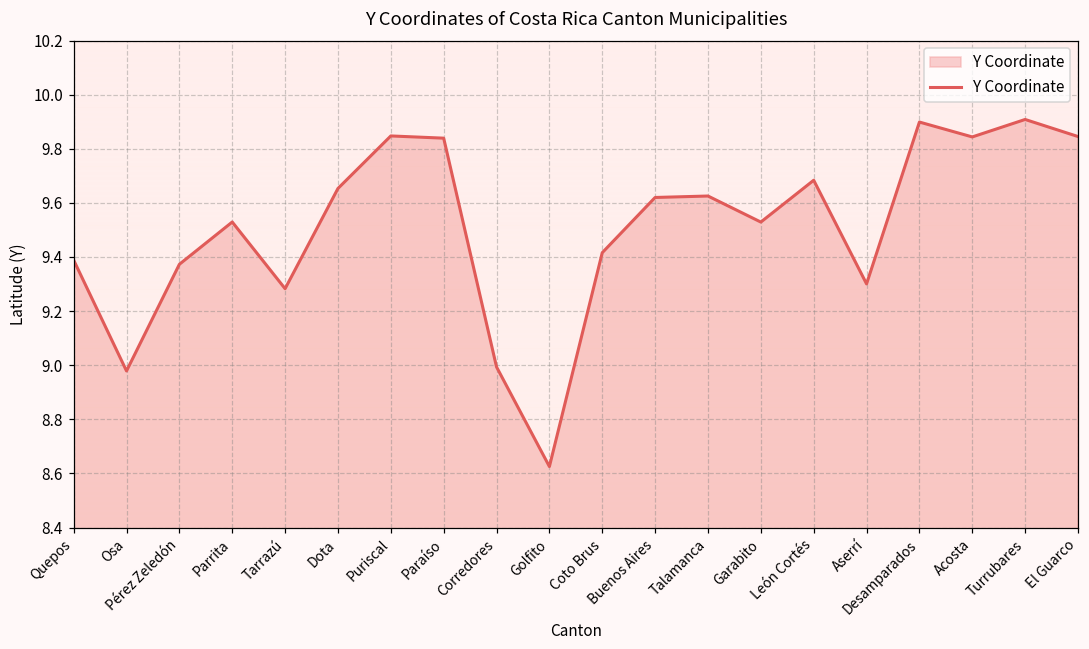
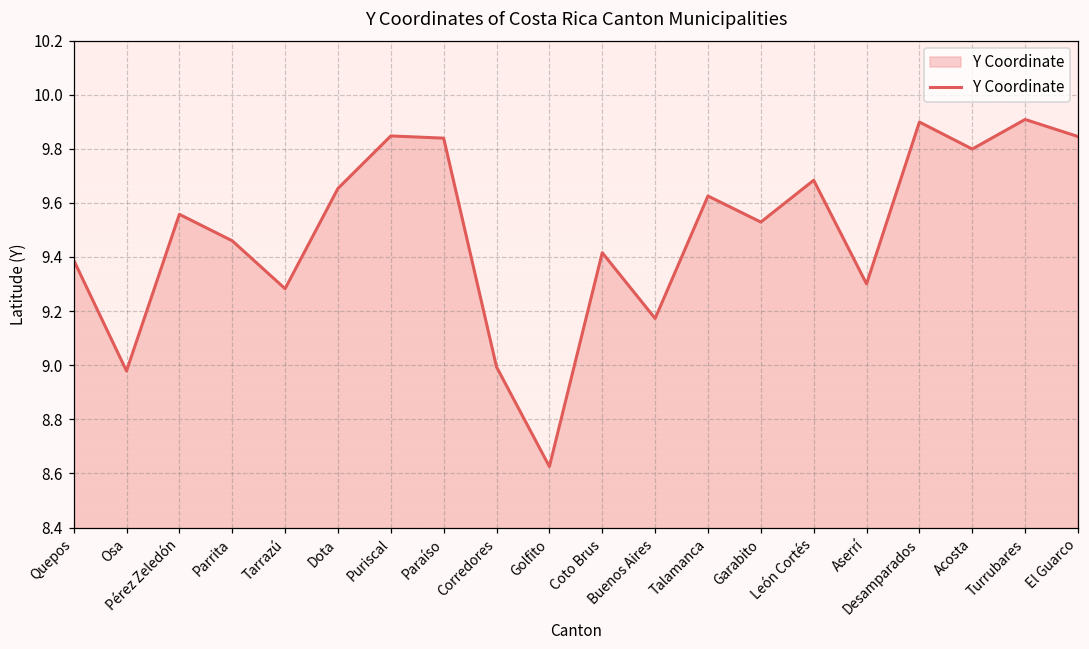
  {
    "Quepos": 9.39,
    "Osa": 8.98,
-   "Pérez Zeledón": 9.37,
-   "Parrita": 9.53,
+   "Pérez Zeledón": 9.56,
+   "Parrita": 9.46,
    "Tarrazú": 9.28,
    "Dota": 9.65,
    "Puriscal": 9.85,
    "Paraíso": 9.84,
    "Corredores": 8.99,
    "Golfito": 8.63,
    "Coto Brus": 9.42,
-   "Buenos Aires": 9.62,
+   "Buenos Aires": 9.17,
    "Talamanca": 9.63,
    "Garabito": 9.53,
    "León Cortés": 9.68,
    "Aserrí": 9.30,
    "Desamparados": 9.90,
-   "Acosta": 9.84,
+   "Acosta": 9.80,
    "Turrubares": 9.91,
    "El Guarco": 9.85
  }
